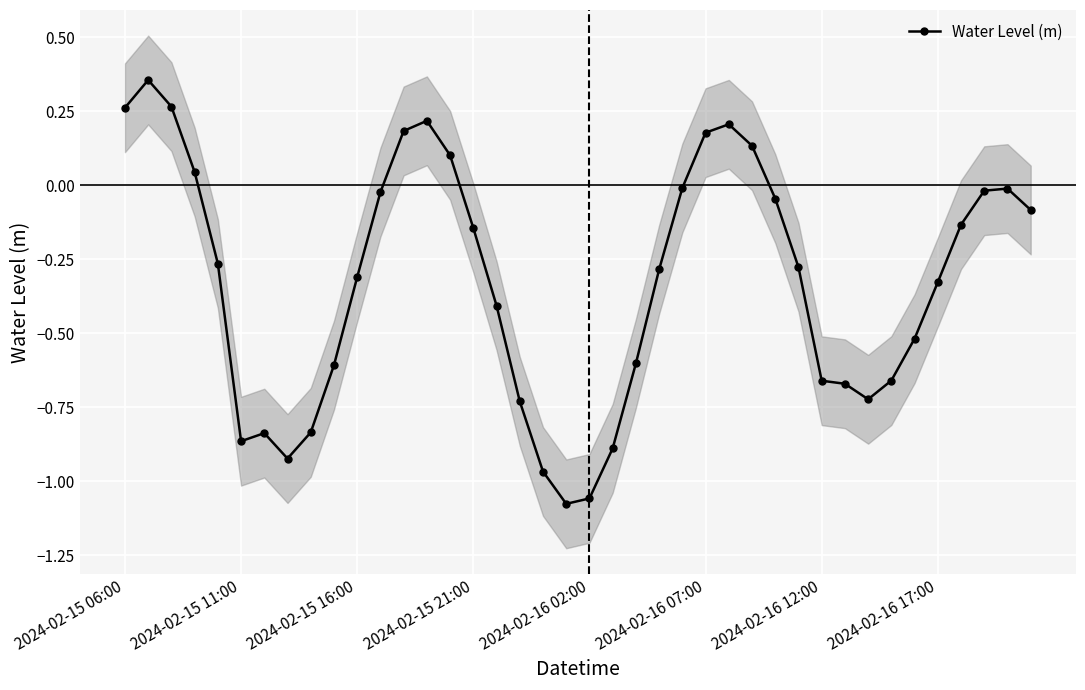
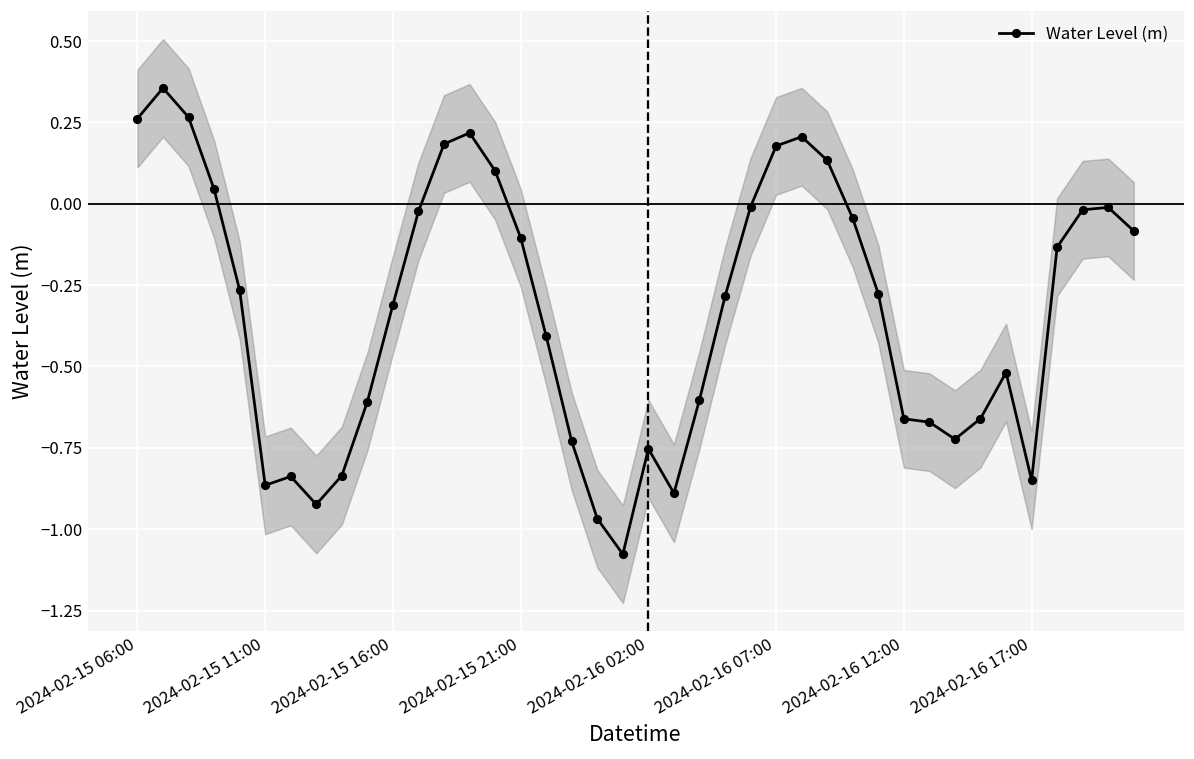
  {
    "Water Level (m)": {
      "2024-02-15 06:00": 0.26,
      "2024-02-15 11:00": -0.87,
      "2024-02-15 16:00": -0.31,
-     "2024-02-15 21:00": -0.14,
-     "2024-02-16 02:00": -1.06,
+     "2024-02-15 21:00": -0.10,
+     "2024-02-16 02:00": -0.75,
      "2024-02-16 07:00": 0.18,
      "2024-02-16 12:00": -0.66,
-     "2024-02-16 17:00": -0.33
+     "2024-02-16 17:00": -0.85
    }
  }
